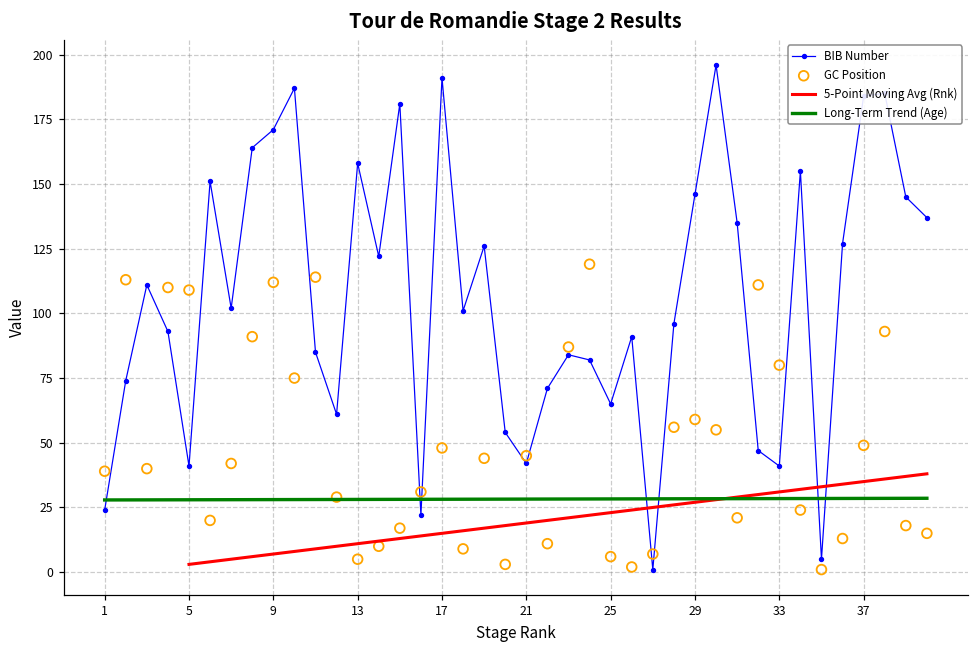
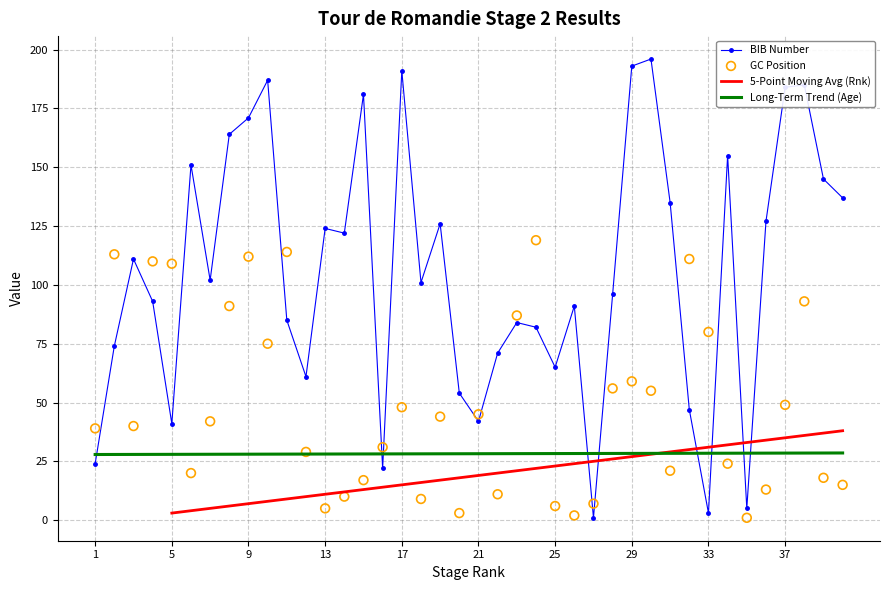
  {
    "BIB Number": {
      "1": 24,
      "5": 41,
      "9": 171,
-     "13": 158,
+     "13": 124,
      "17": 191,
      "21": 42,
      "25": 65,
-     "29": 146,
-     "33": 41
+     "29": 193,
+     "33": 3
    },
    "Long-Term Trend (Age)": {
      "1": 28,
      "5": 28,
      "9": 28,
      "13": 28,
      "17": 28,
      "21": 28,
      "25": 28,
      "29": 28,
      "33": 28,
      "37": 28
    }
  }
